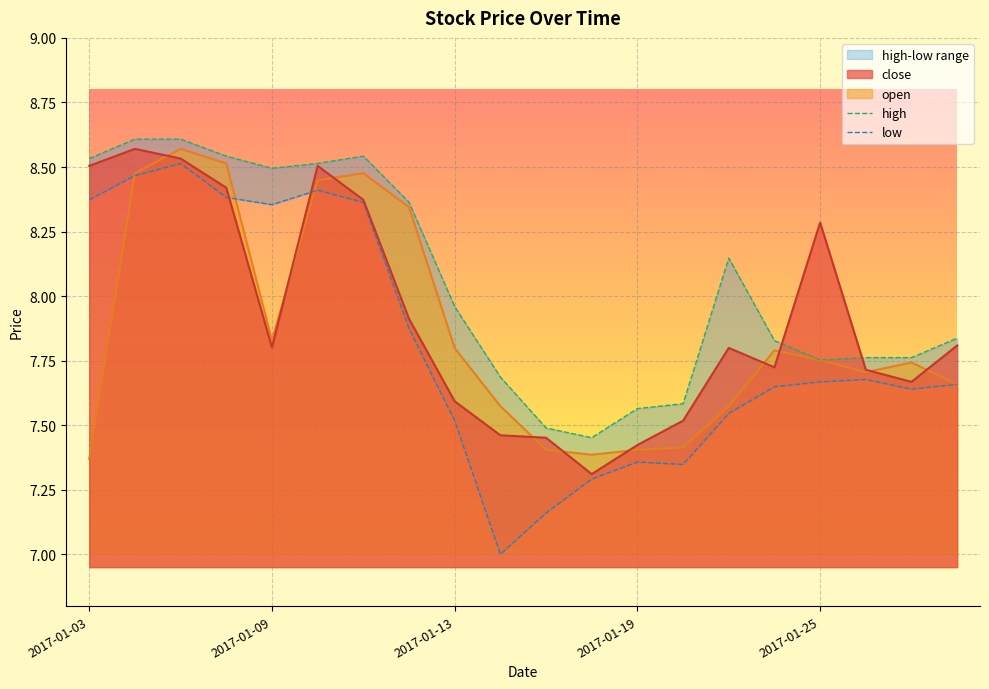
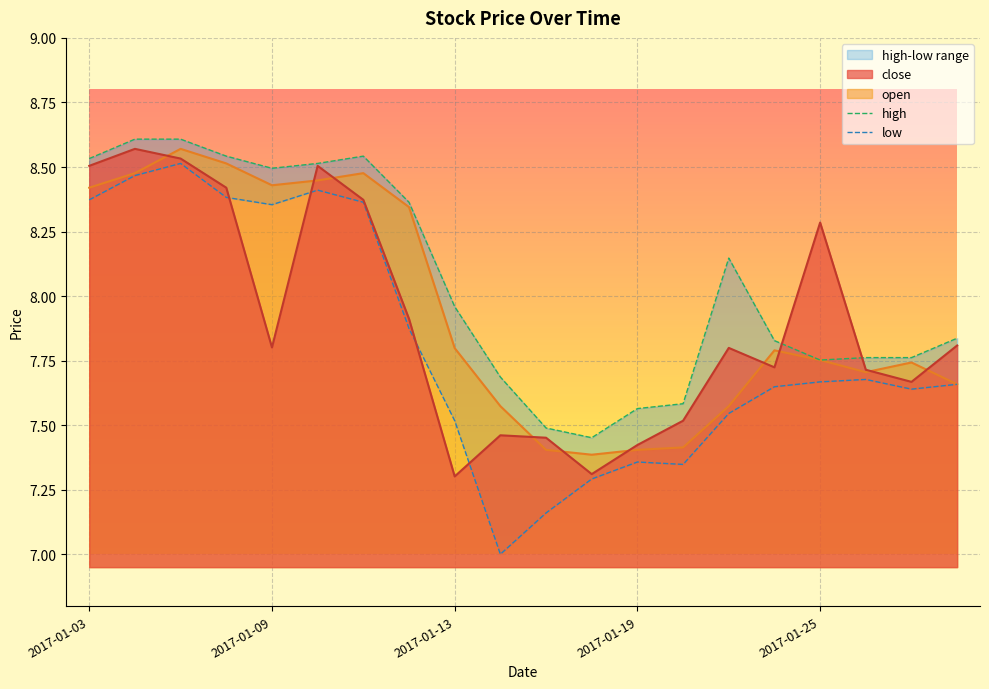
  {
    "close": {
      "2017-01-03": 8.50,
      "2017-01-09": 7.80,
-     "2017-01-13": 7.59,
+     "2017-01-13": 7.30,
      "2017-01-19": 7.42,
      "2017-01-25": 8.29
    },
    "open": {
-     "2017-01-03": 7.37,
-     "2017-01-09": 7.83,
+     "2017-01-03": 8.42,
+     "2017-01-09": 8.43,
      "2017-01-13": 7.80,
      "2017-01-19": 7.41
    }
  }
